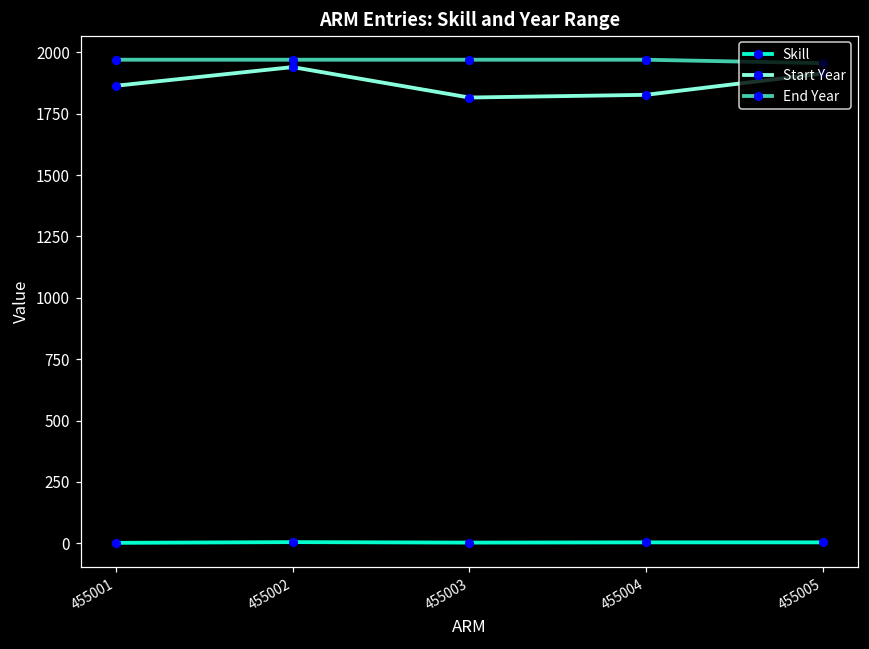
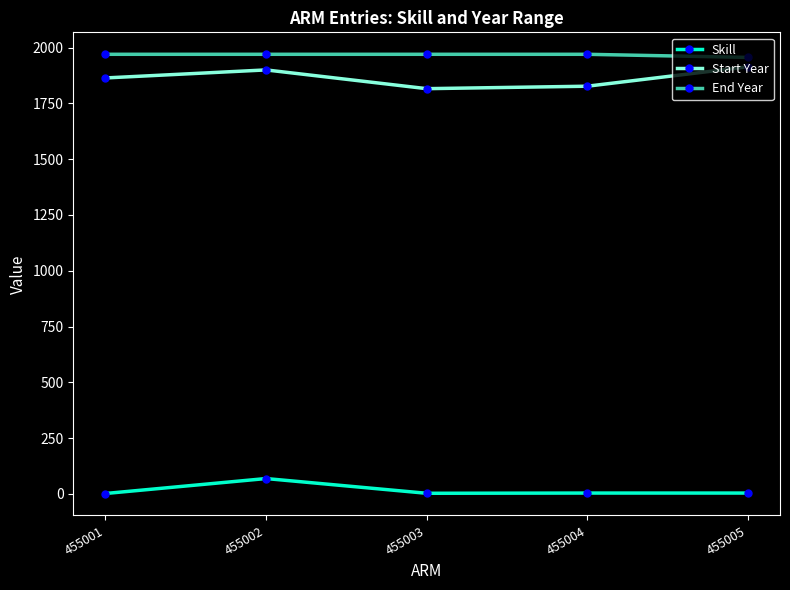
  {
    "Skill": {
      "455001": 0,
-     "455002": 10,
+     "455002": 70,
      "455003": 0,
      "455004": 0,
      "455005": 0
    },
    "Start Year": {
      "455001": 1860,
-     "455002": 1940,
+     "455002": 1900,
      "455003": 1820,
      "455004": 1830
    },
    "End Year": {
      "455001": 1970,
      "455002": 1970,
      "455003": 1970,
      "455004": 1970
    }
  }
